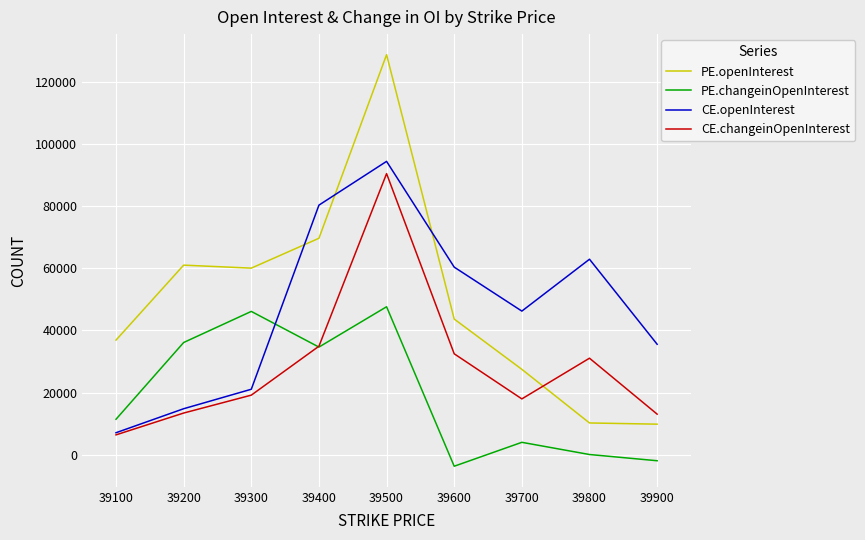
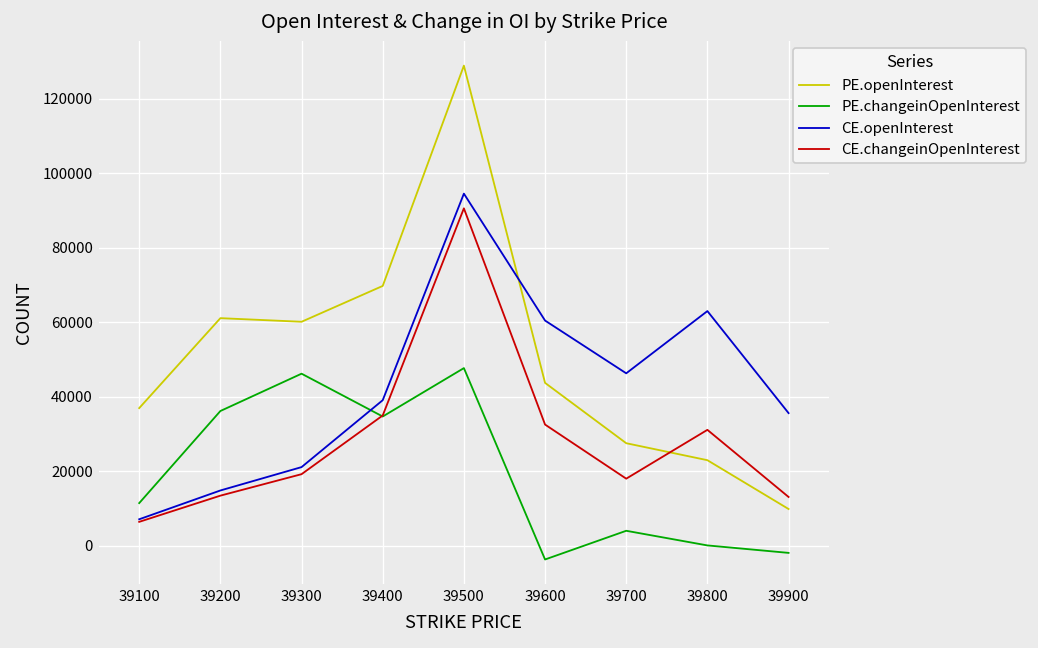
  {
    "PE.openInterest": {
      "39100": 37000,
      "39200": 61000,
      "39300": 60000,
      "39400": 70000,
      "39500": 129000,
      "39600": 44000,
      "39700": 27000,
-     "39800": 10000,
+     "39800": 23000,
      "39900": 10000
    },
    "PE.changeinOpenInterest": {
      "39100": 11000,
      "39200": 36000,
      "39300": 46000,
      "39500": 48000,
      "39600": -4000,
      "39700": 4000,
      "39800": 0,
      "39900": -2000
    },
    "CE.openInterest": {
      "39200": 15000,
      "39300": 21000,
-     "39400": 80000,
+     "39400": 39000,
      "39500": 94000,
      "39600": 60000,
      "39700": 46000,
      "39800": 63000,
      "39900": 36000
    },
    "CE.changeinOpenInterest": {
      "39200": 13000,
      "39300": 19000,
      "39500": 91000,
      "39600": 32000,
      "39700": 18000,
      "39800": 31000,
      "39900": 13000
    }
  }
